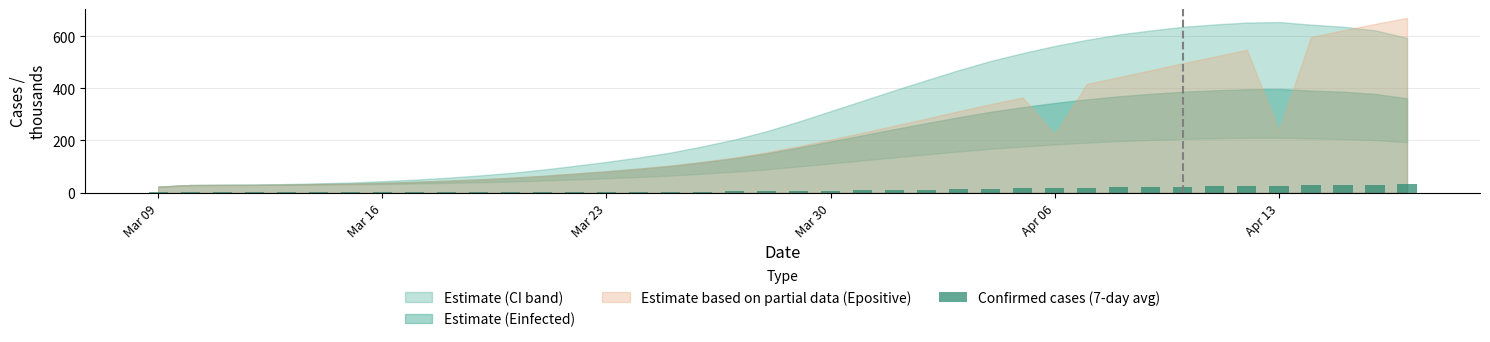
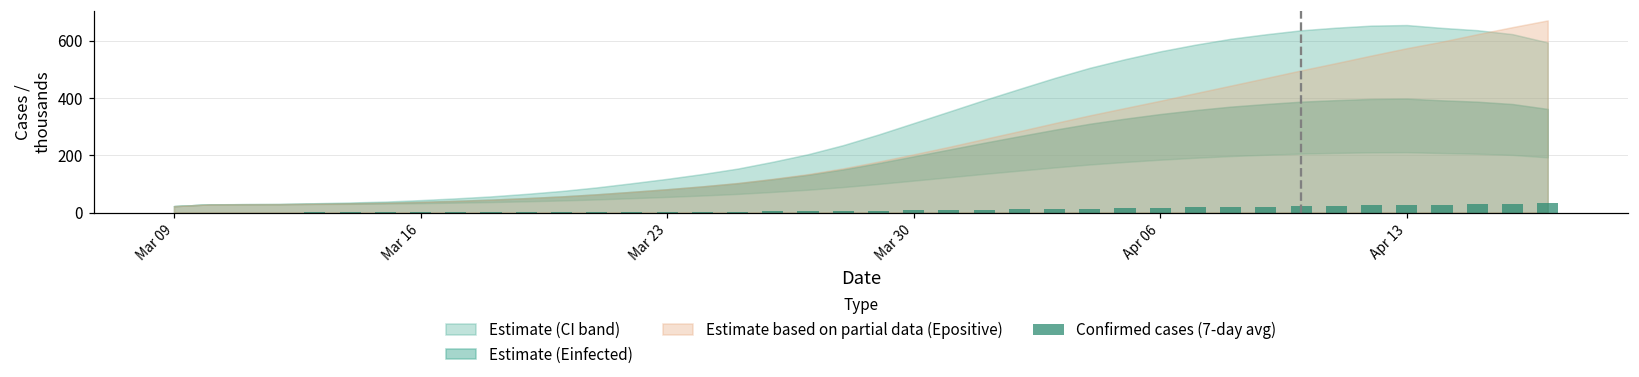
  {
    "Confirmed cases (7-day avg)": {
      "Apr 06": 20,
      "Apr 13": 30
    },
    "Estimate based on partial data (Epositive)": {
-     "Apr 06": 220,
-     "Apr 13": 240
+     "Apr 06": 390,
+     "Apr 13": 570
    }
  }
